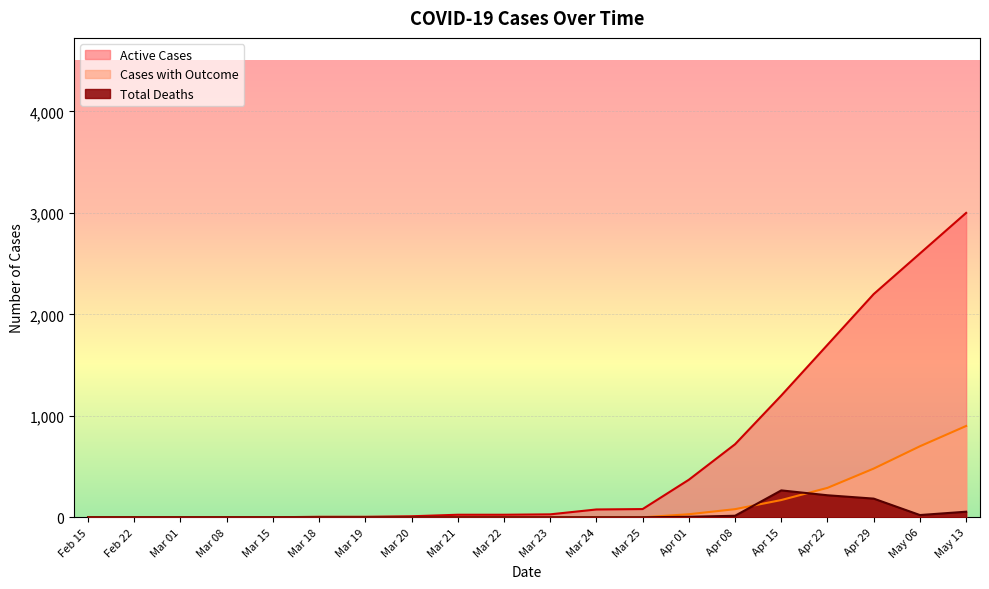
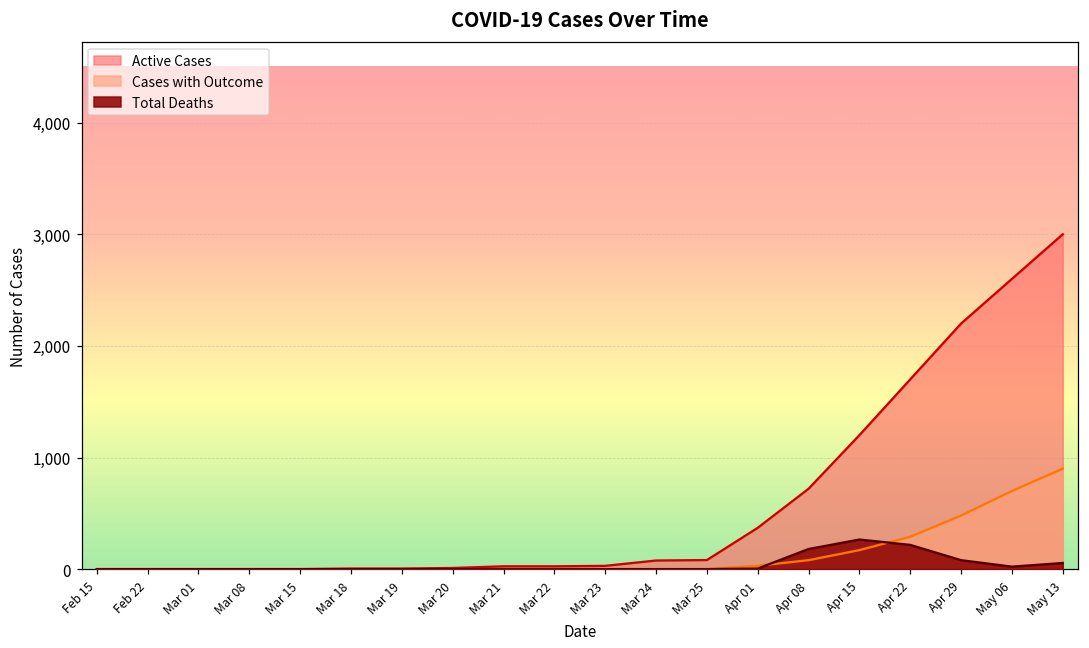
  {
    "Total Deaths": {
      "Apr 01": 10,
-     "Apr 08": 20,
+     "Apr 08": 180,
      "Apr 15": 270,
      "Apr 22": 220,
-     "Apr 29": 180,
+     "Apr 29": 80,
      "May 06": 20,
      "May 13": 60
    }
  }
